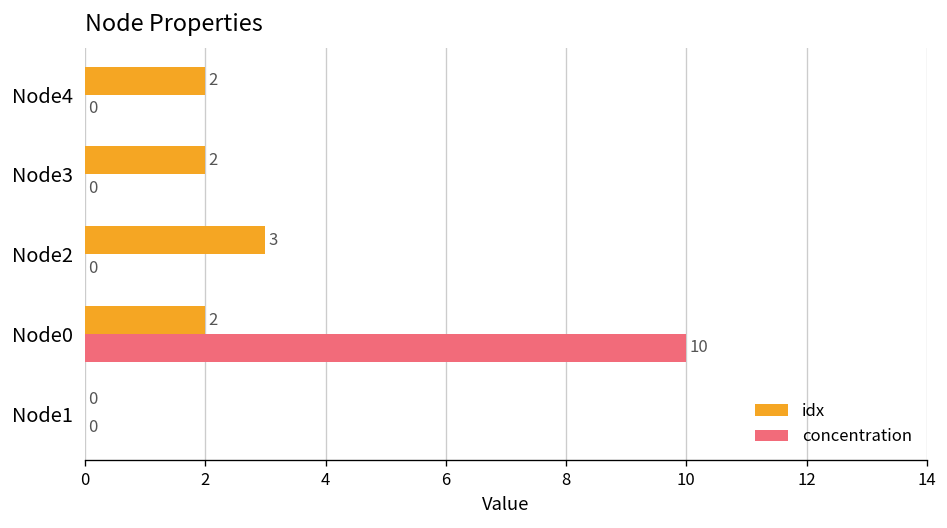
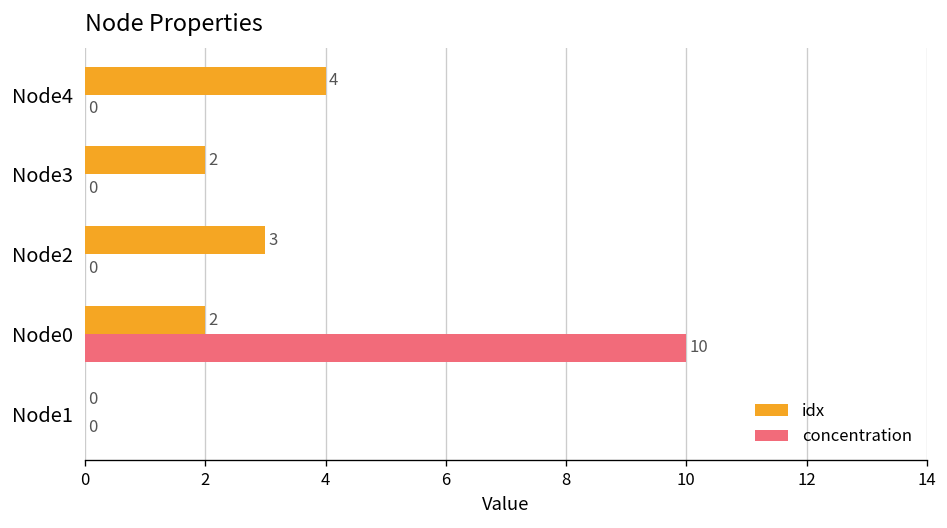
  {
    "idx": {
-     "Node4": 2,
+     "Node4": 4,
      "Node3": 2,
      "Node2": 3,
      "Node0": 2,
      "Node1": 0
    },
    "concentration": {
      "Node4": 0,
      "Node3": 0,
      "Node2": 0,
      "Node0": 10,
      "Node1": 0
    }
  }
